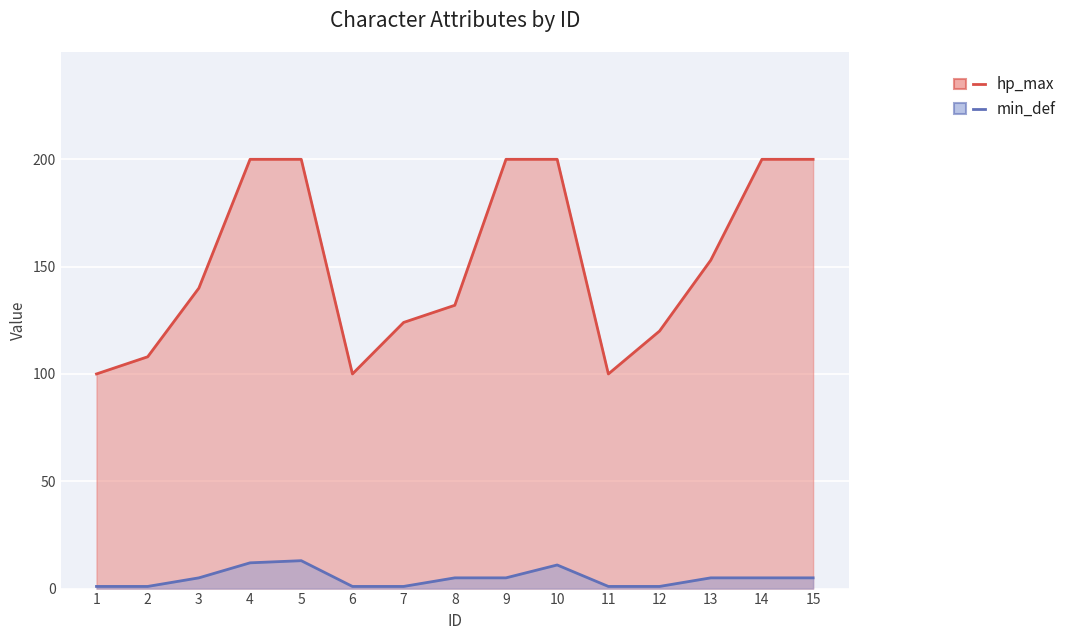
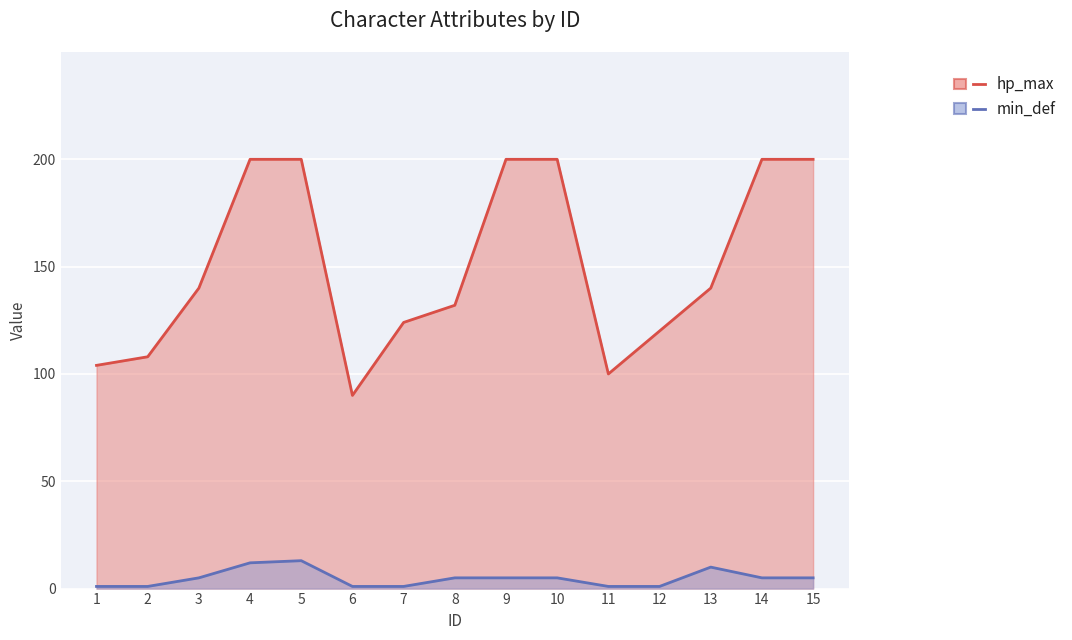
  {
    "hp_max": {
-     "1": 100,
+     "1": 104,
      "2": 108,
      "3": 140,
      "4": 200,
      "5": 200,
-     "6": 100,
+     "6": 90,
      "7": 124,
      "8": 132,
      "9": 200,
      "10": 200,
      "11": 100,
      "12": 120,
-     "13": 153,
+     "13": 140,
      "14": 200,
      "15": 200
    },
    "min_def": {
      "1": 1,
      "2": 1,
      "3": 5,
      "4": 12,
      "5": 13,
      "6": 1,
      "7": 1,
      "8": 5,
      "9": 5,
-     "10": 11,
+     "10": 5,
      "11": 1,
      "12": 1,
-     "13": 5,
+     "13": 10,
      "14": 5,
      "15": 5
    }
  }
